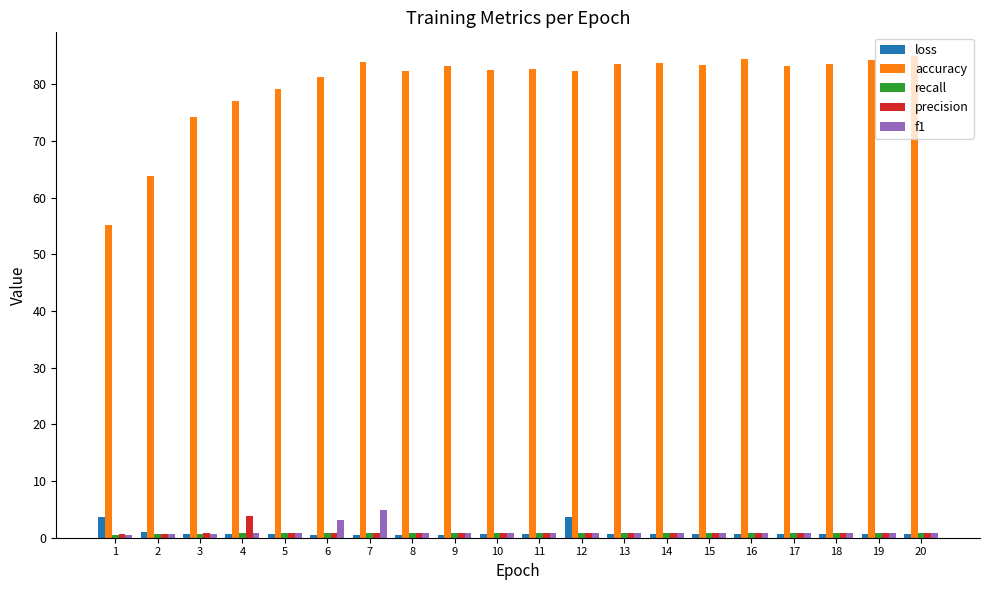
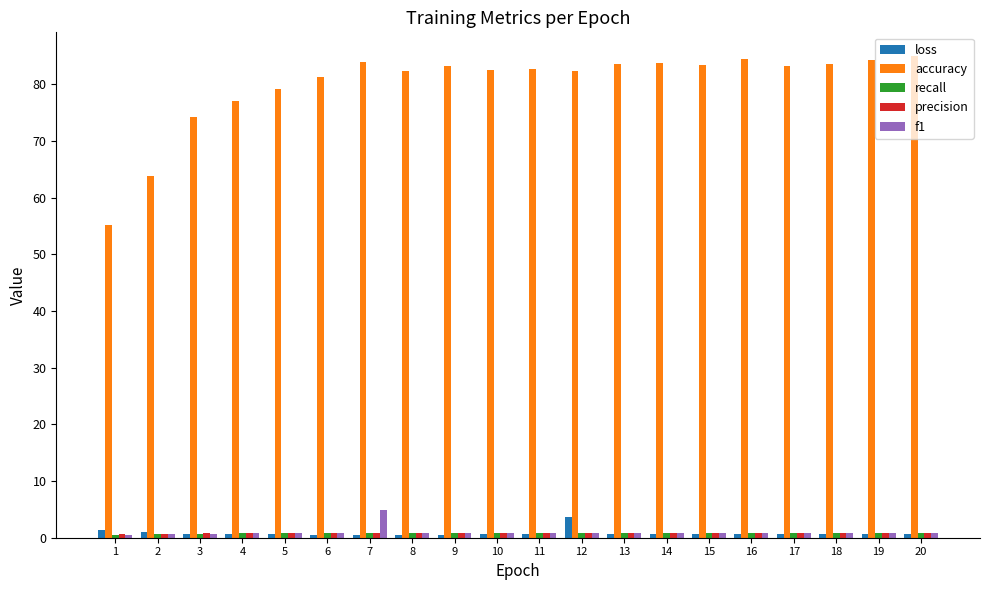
  {
    "loss": {
-     "1": 4,
+     "1": 1,
      "2": 1,
      "3": 1,
      "4": 1,
      "5": 1,
      "6": 1,
      "7": 1,
      "8": 1,
      "9": 1,
      "10": 1,
      "11": 1,
      "12": 4,
      "13": 1,
      "14": 1,
      "15": 1,
      "16": 1,
      "17": 1,
      "18": 1,
      "19": 1,
      "20": 1
    },
    "accuracy": {
      "1": 55,
      "2": 64,
      "3": 74,
      "4": 77,
      "5": 79,
      "6": 81,
      "7": 84,
      "8": 82,
      "9": 83,
      "10": 82,
      "11": 83,
      "12": 82,
      "13": 84,
      "14": 84,
      "15": 83,
      "16": 84,
      "17": 83,
      "18": 84,
      "19": 84
    },
    "recall": {
      "1": 1,
      "2": 1,
      "3": 1,
      "4": 1,
      "5": 1,
      "6": 1,
      "7": 1,
      "8": 1,
      "9": 1,
      "10": 1,
      "11": 1,
      "12": 1,
      "13": 1,
      "14": 1,
      "15": 1,
      "16": 1,
      "17": 1,
      "18": 1,
      "19": 1,
      "20": 1
    },
    "precision": {
      "1": 1,
      "2": 1,
      "3": 1,
-     "4": 4,
+     "4": 1,
      "5": 1,
      "6": 1,
      "7": 1,
      "8": 1,
      "9": 1,
      "10": 1,
      "11": 1,
      "12": 1,
      "13": 1,
      "14": 1,
      "15": 1,
      "16": 1,
      "17": 1,
      "18": 1,
      "19": 1,
      "20": 1
    },
    "f1": {
      "1": 1,
      "2": 1,
      "3": 1,
      "4": 1,
      "5": 1,
-     "6": 3,
+     "6": 1,
      "7": 5,
      "8": 1,
      "9": 1,
      "10": 1,
      "11": 1,
      "12": 1,
      "13": 1,
      "14": 1,
      "15": 1,
      "16": 1,
      "17": 1,
      "18": 1,
      "19": 1,
      "20": 1
    }
  }
